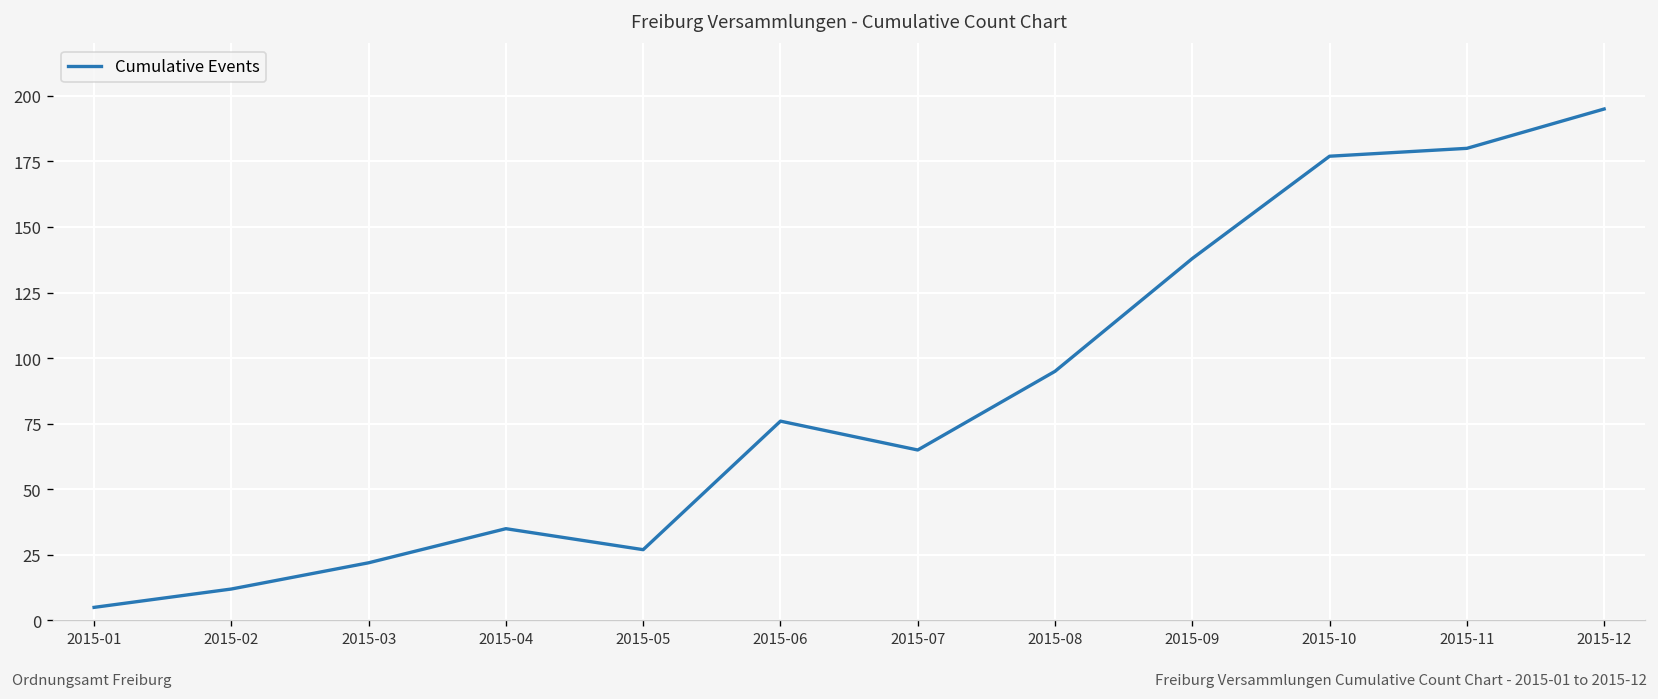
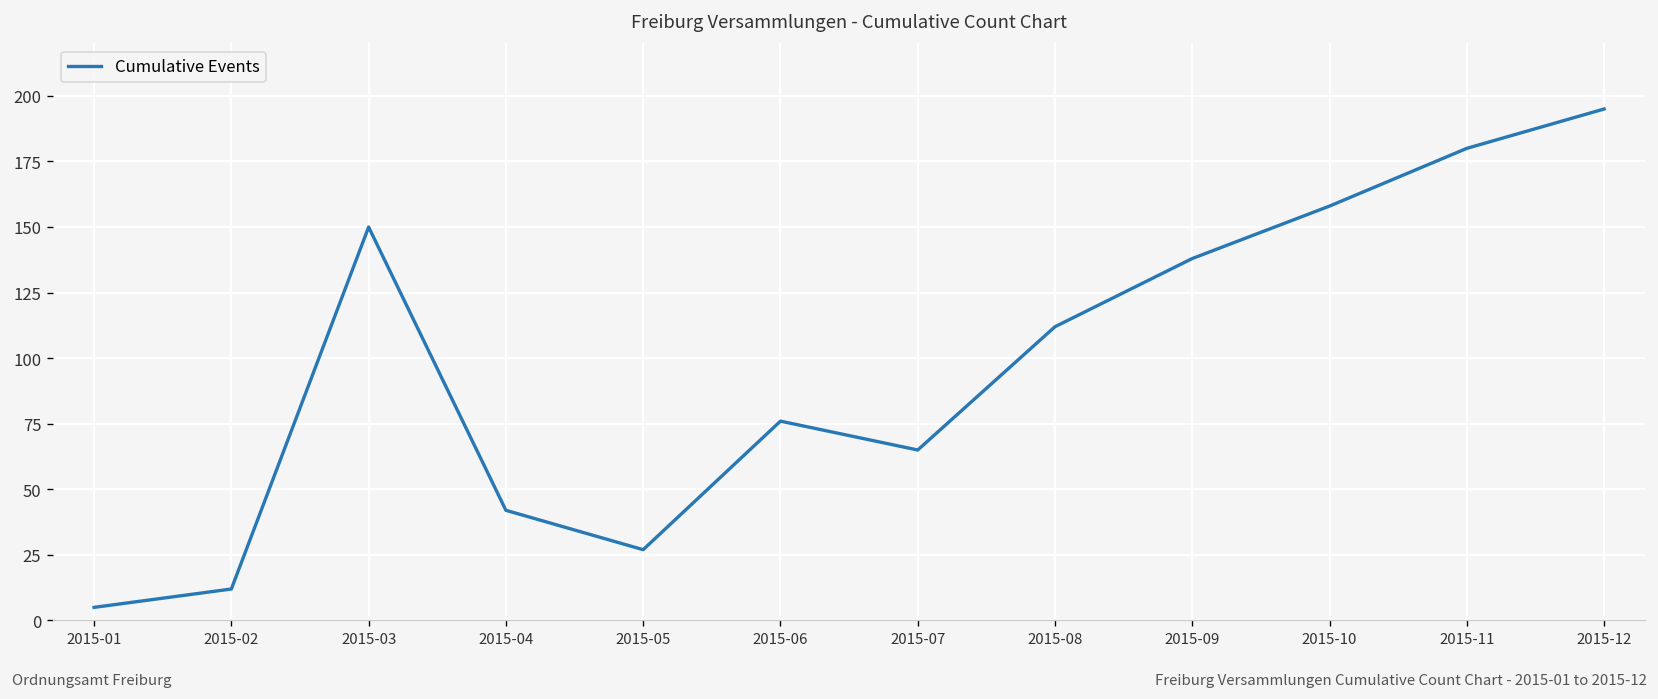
  {
    "2015-01": 5,
    "2015-02": 12,
-   "2015-03": 22,
-   "2015-04": 35,
+   "2015-03": 150,
+   "2015-04": 42,
    "2015-05": 27,
    "2015-06": 76,
    "2015-07": 65,
-   "2015-08": 95,
+   "2015-08": 112,
    "2015-09": 138,
-   "2015-10": 177,
+   "2015-10": 158,
    "2015-11": 180,
    "2015-12": 195
  }
